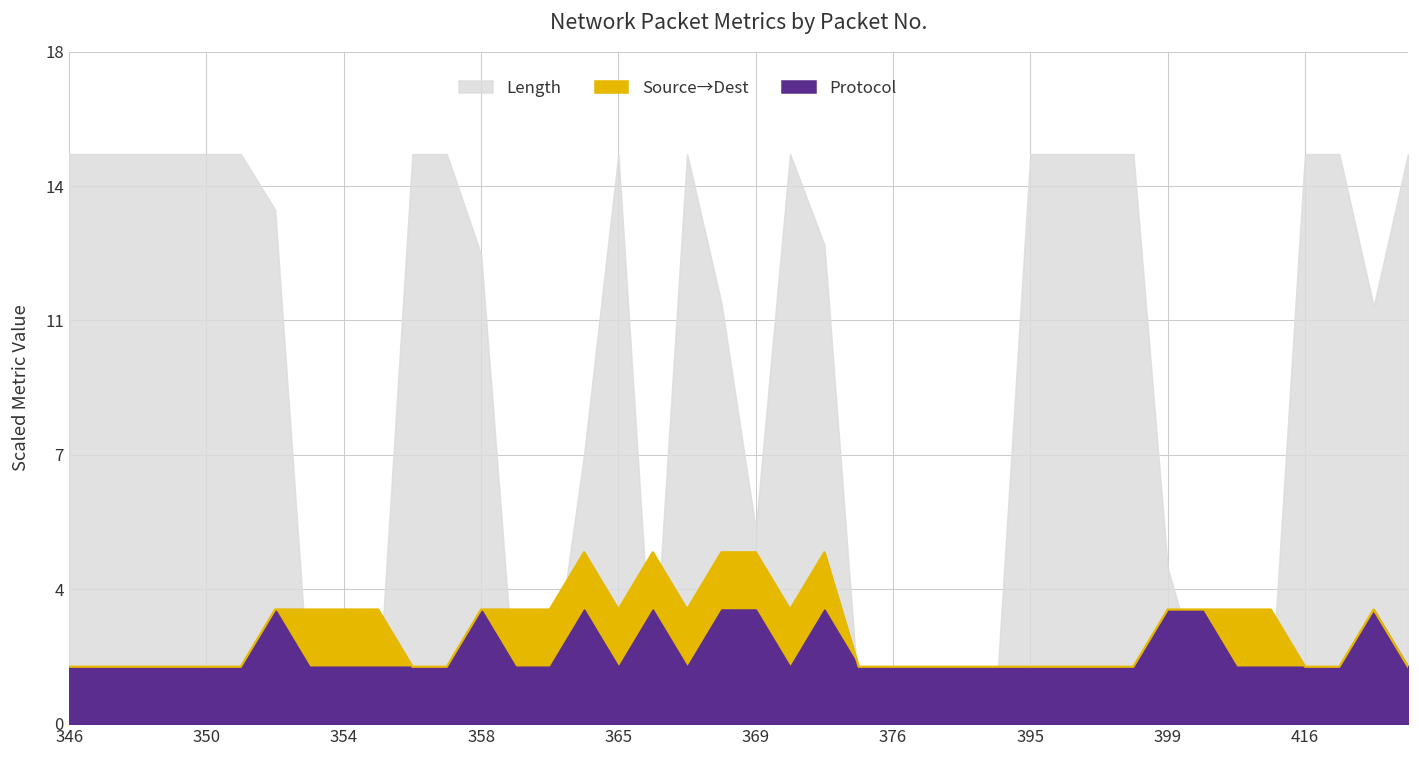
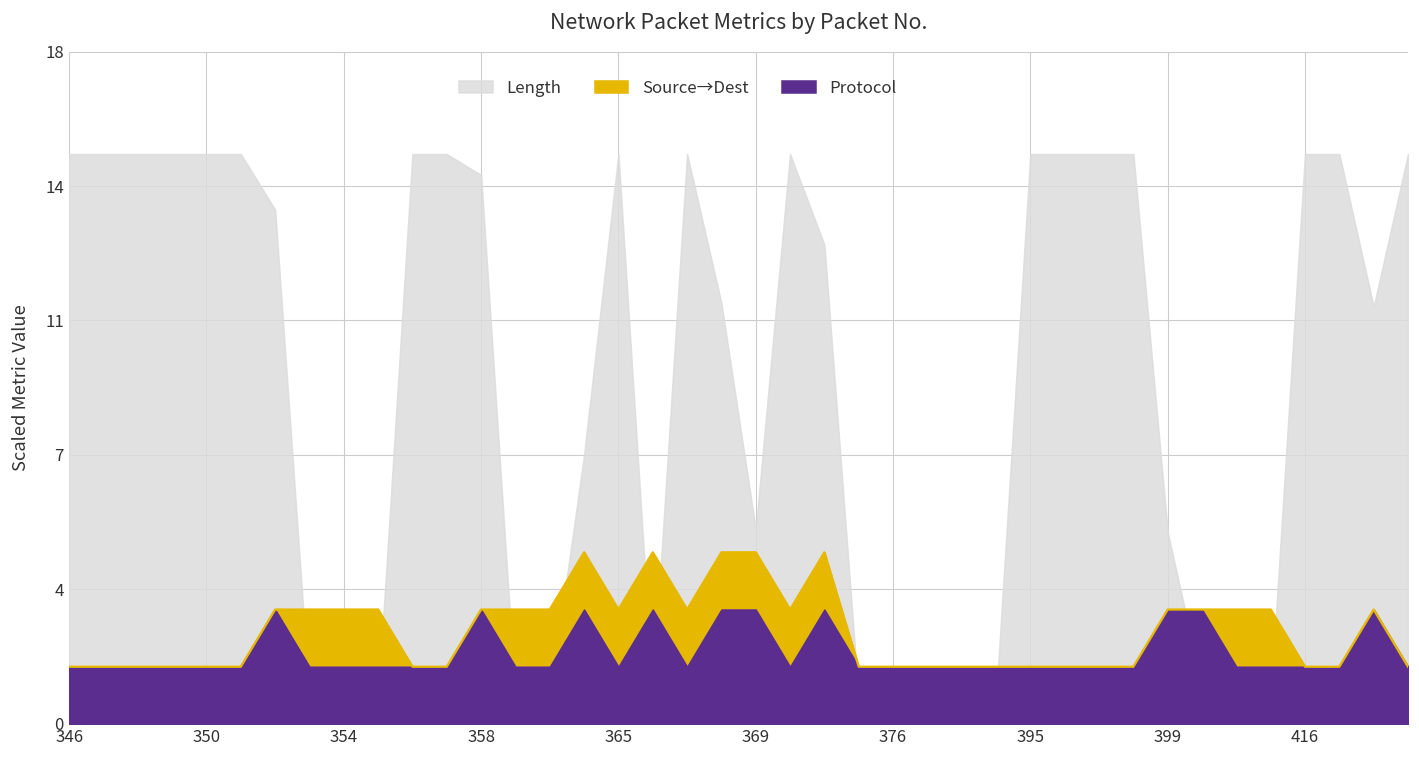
  {
    "Length": {
      "346": 14.9,
      "350": 14.9,
      "354": 0.7,
-     "358": 12.3,
+     "358": 14.4,
      "365": 14.9,
      "369": 5.1,
      "376": 0.7,
      "395": 14.9,
-     "399": 4.1,
+     "399": 5.0,
      "416": 14.9
    },
    "Source→Dest": {
      "354": 3.0,
      "365": 3.0,
      "369": 4.5
    },
    "Protocol": {
      "354": 1.5,
      "365": 1.5,
      "369": 3.0
    }
  }
